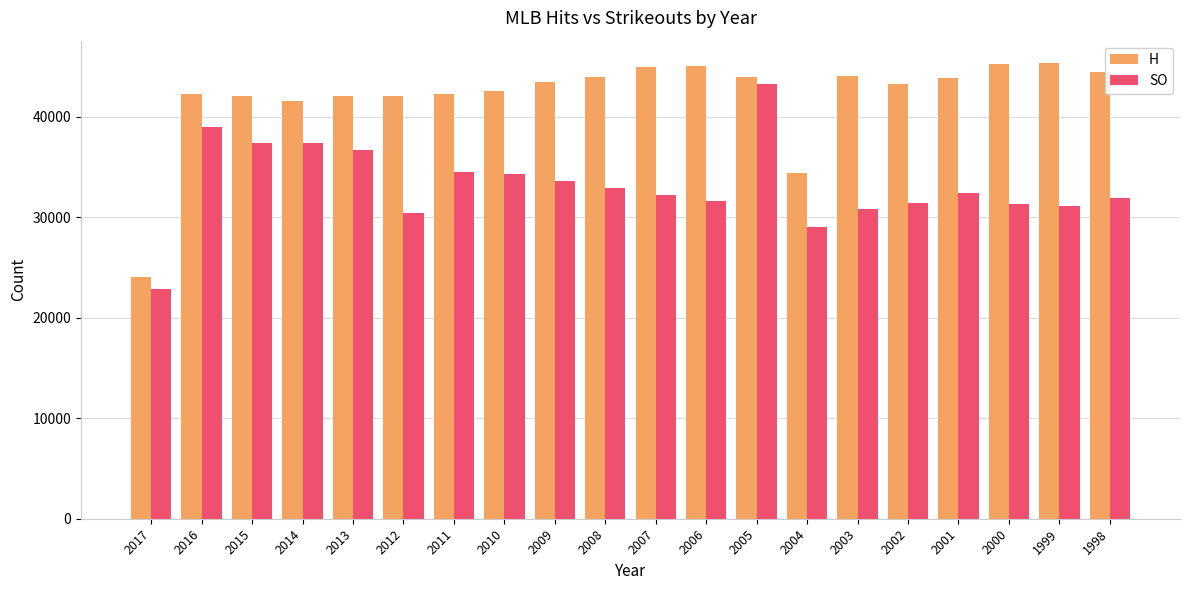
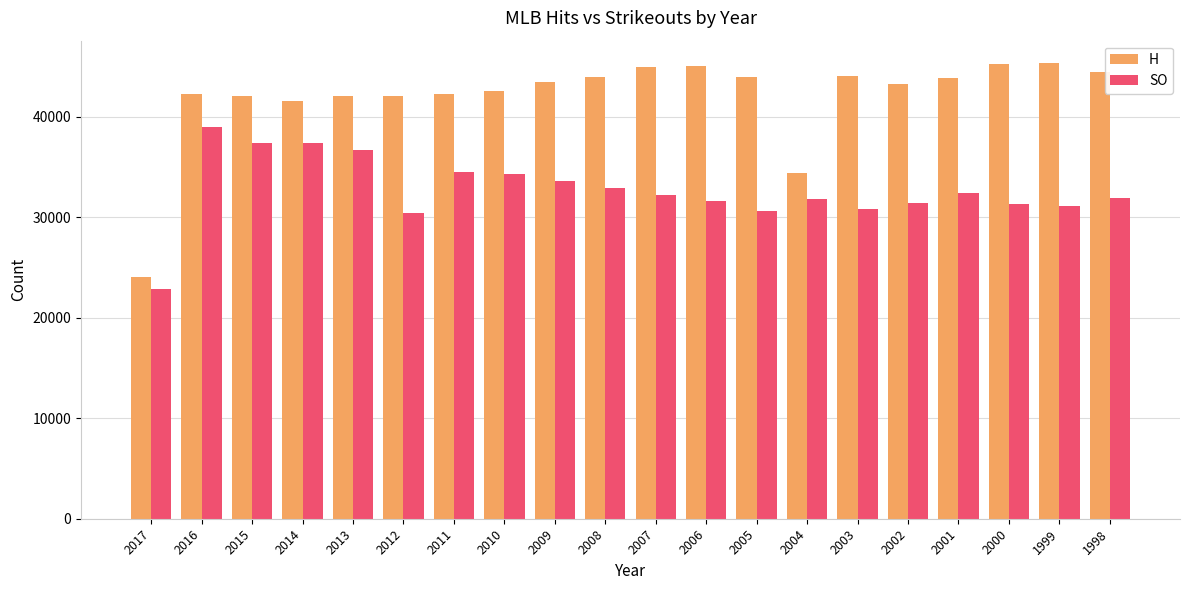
  {
    "H": {
      "2017": 24100,
      "2016": 42300,
      "2015": 42100,
      "2014": 41600,
      "2013": 42100,
      "2012": 42100,
      "2011": 42300,
      "2010": 42600,
      "2009": 43500,
      "2008": 44000,
      "2007": 45000,
      "2006": 45100,
      "2005": 44000,
      "2004": 34500,
      "2003": 44100,
      "2002": 43300,
      "2001": 43900,
      "2000": 45200,
      "1999": 45300,
      "1998": 44500
    },
    "SO": {
      "2017": 22900,
      "2016": 39000,
      "2015": 37400,
      "2014": 37400,
      "2013": 36700,
      "2012": 30500,
      "2011": 34500,
      "2010": 34300,
      "2009": 33600,
      "2008": 32900,
      "2007": 32200,
      "2006": 31700,
-     "2005": 43300,
-     "2004": 29000,
+     "2005": 30600,
+     "2004": 31800,
      "2003": 30800,
      "2002": 31400,
      "2001": 32400,
      "2000": 31400,
      "1999": 31100,
      "1998": 31900
    }
  }
